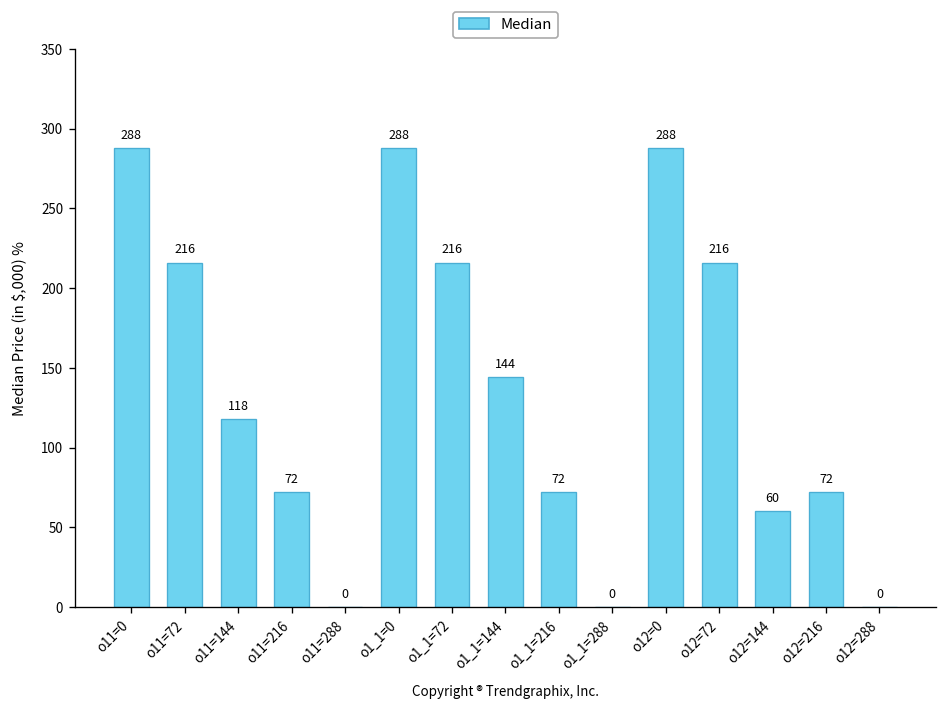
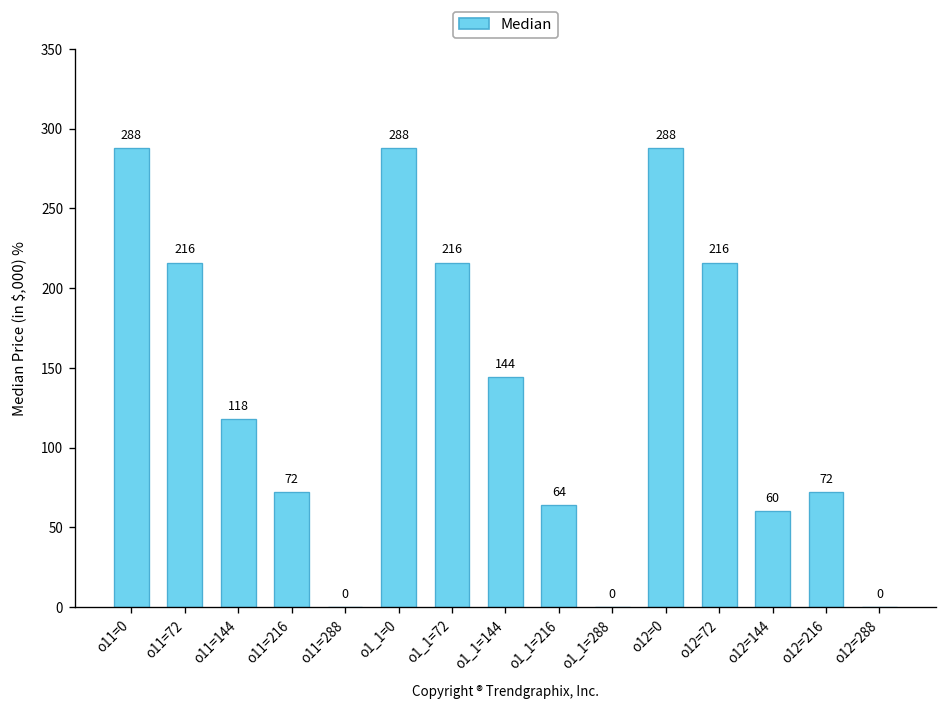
  {
    "o11=0": 288,
    "o11=72": 216,
    "o11=144": 118,
    "o11=216": 72,
    "o11=288": 0,
    "o1_1=0": 288,
    "o1_1=72": 216,
    "o1_1=144": 144,
-   "o1_1=216": 72,
+   "o1_1=216": 64,
    "o1_1=288": 0,
    "o12=0": 288,
    "o12=72": 216,
    "o12=144": 60,
    "o12=216": 72,
    "o12=288": 0
  }
